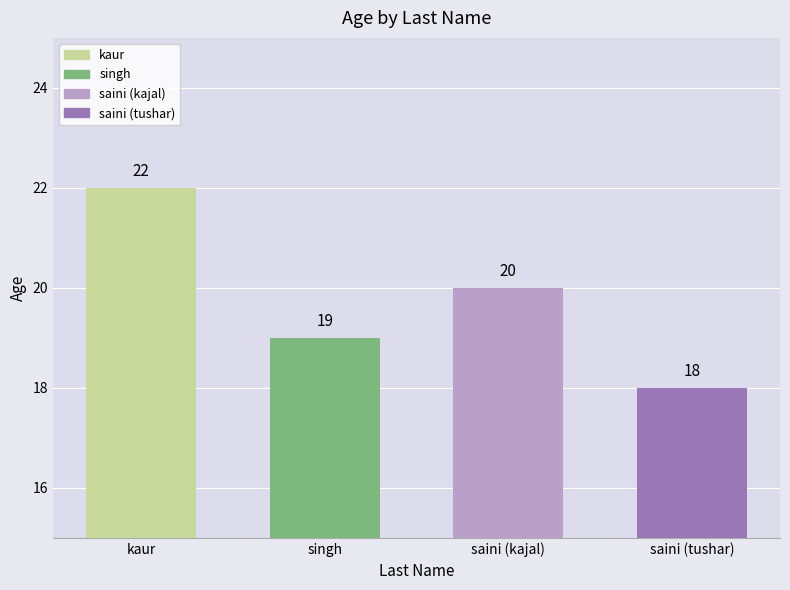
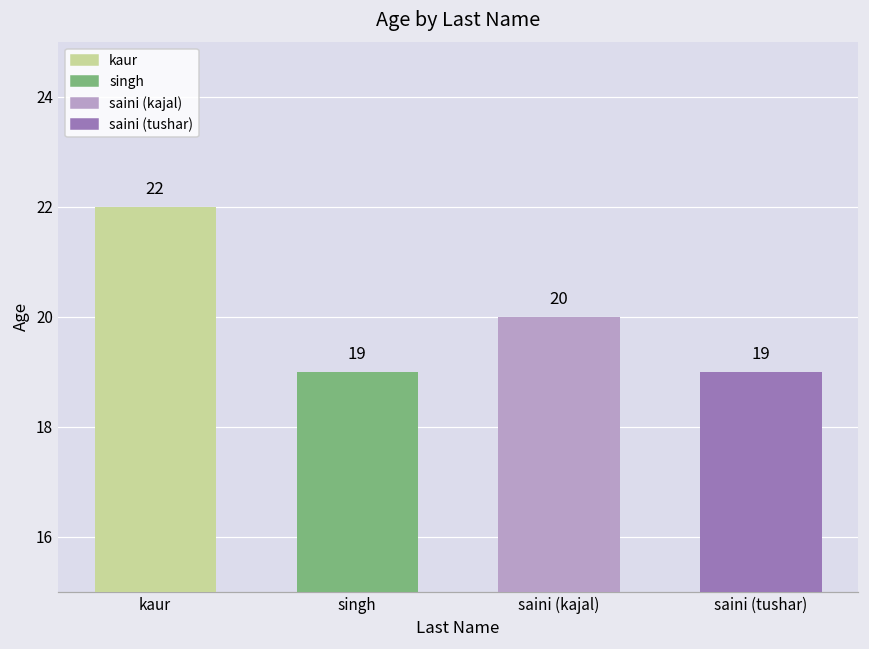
  {
    "kaur": 22,
    "singh": 19,
    "saini (kajal)": 20,
-   "saini (tushar)": 18
+   "saini (tushar)": 19
  }
